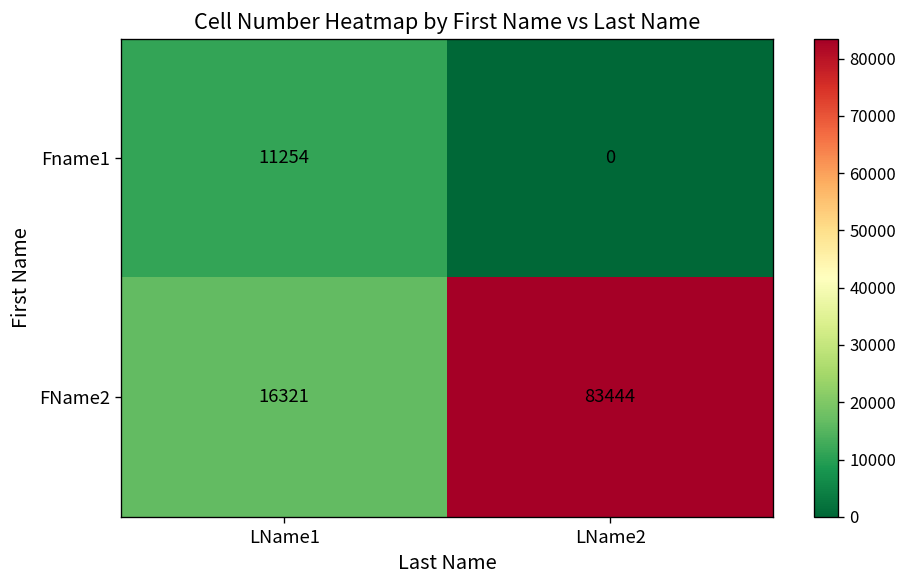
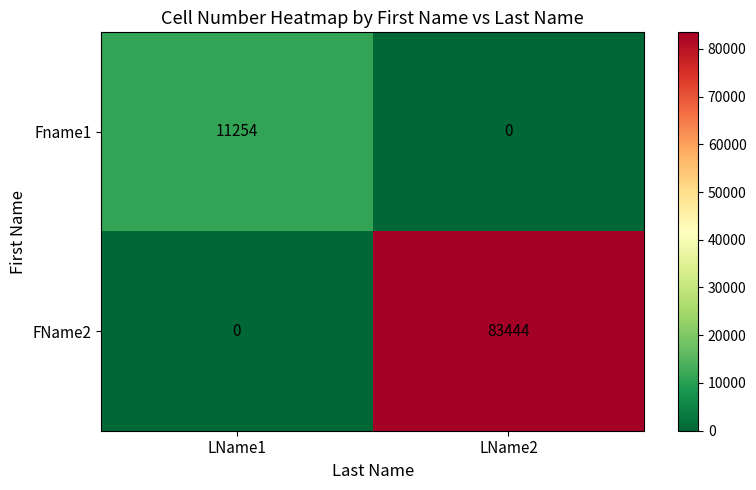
  {
    "Fname1": {
      "LName1": 11254,
      "LName2": 0
    },
    "FName2": {
-     "LName1": 16321,
+     "LName1": 0,
      "LName2": 83444
    }
  }
